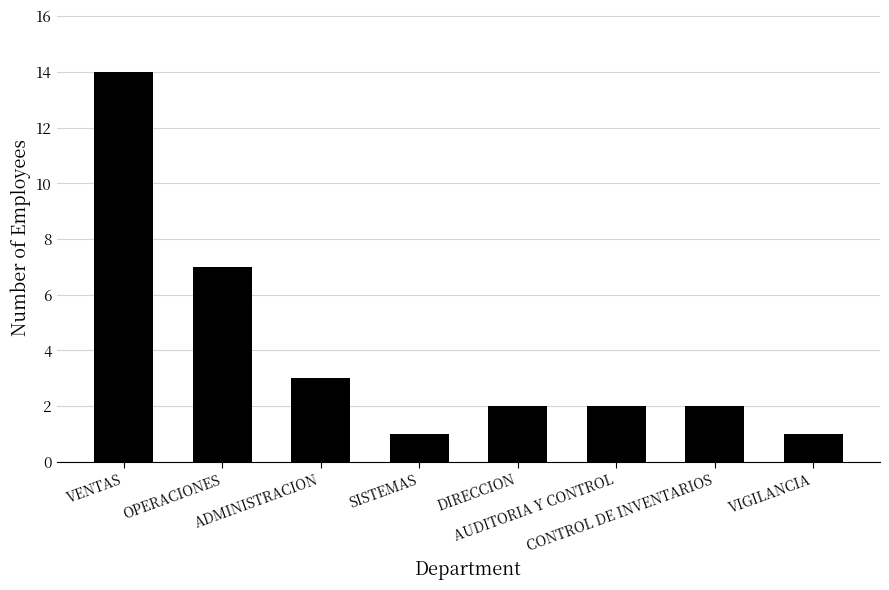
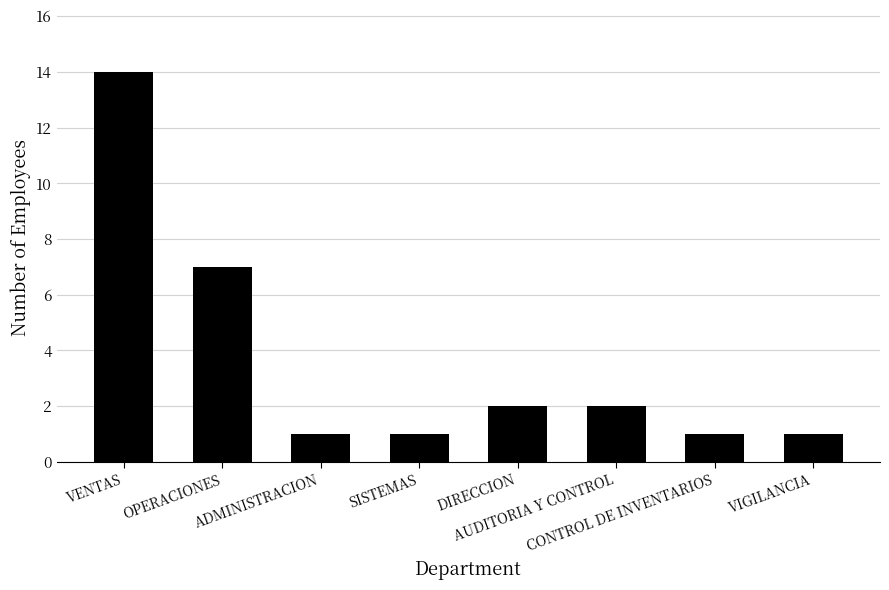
  {
    "VENTAS": 14,
    "OPERACIONES": 7,
-   "ADMINISTRACION": 3,
+   "ADMINISTRACION": 1,
    "SISTEMAS": 1,
    "DIRECCION": 2,
    "AUDITORIA Y CONTROL": 2,
-   "CONTROL DE INVENTARIOS": 2,
+   "CONTROL DE INVENTARIOS": 1,
    "VIGILANCIA": 1
  }
